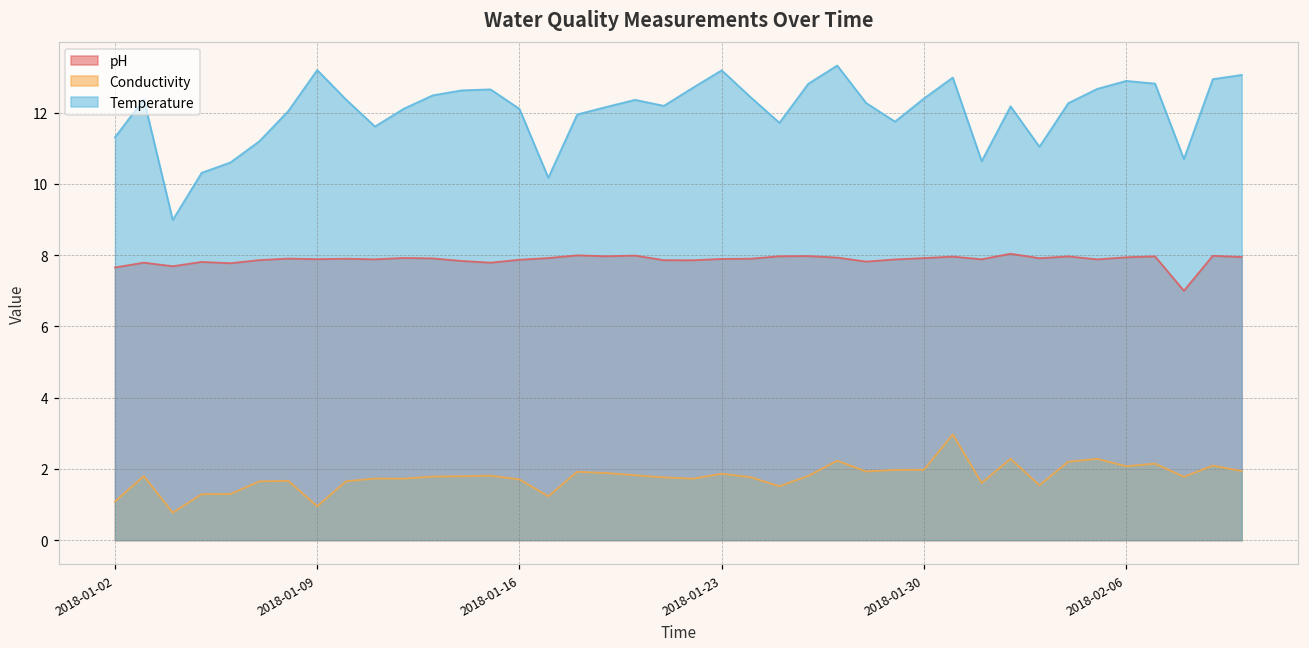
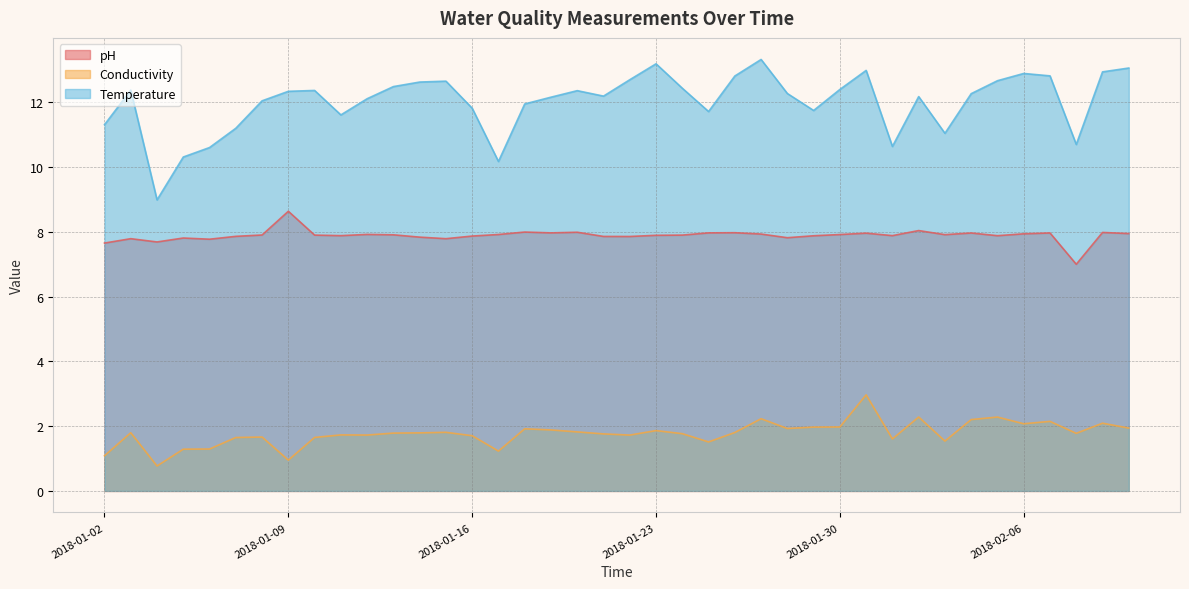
  {
    "pH": {
      "2018-01-02": 7.7,
-     "2018-01-09": 7.9,
+     "2018-01-09": 8.6,
      "2018-01-16": 7.9,
      "2018-01-23": 7.9,
      "2018-01-30": 7.9,
      "2018-02-06": 7.9
    },
    "Conductivity": {
      "2018-01-02": 1.1,
      "2018-01-09": 1.0,
      "2018-01-16": 1.7,
      "2018-01-23": 1.9,
      "2018-01-30": 2.0,
      "2018-02-06": 2.1
    },
    "Temperature": {
      "2018-01-02": 11.3,
-     "2018-01-09": 13.2,
-     "2018-01-16": 12.1,
+     "2018-01-09": 12.3,
+     "2018-01-16": 11.8,
      "2018-01-23": 13.2,
      "2018-01-30": 12.4,
      "2018-02-06": 12.9
    }
  }
